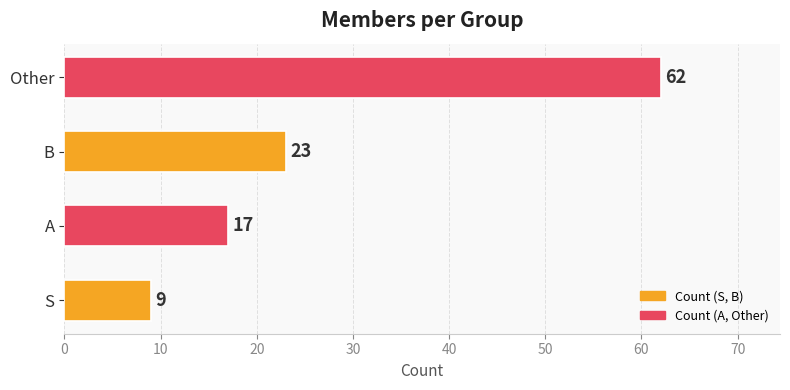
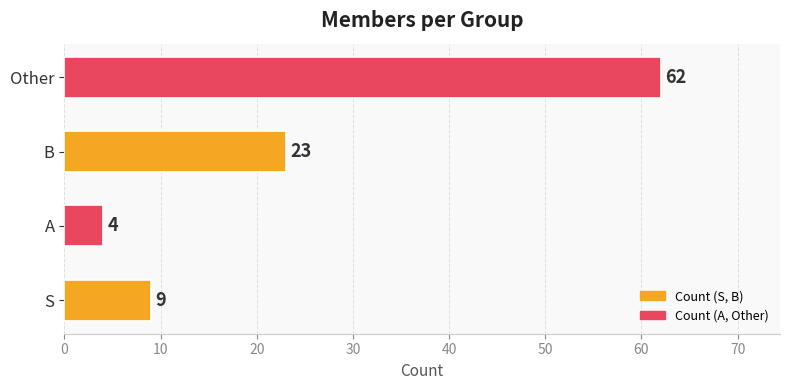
  {
    "Other": 62,
    "B": 23,
-   "A": 17,
+   "A": 4,
    "S": 9
  }
